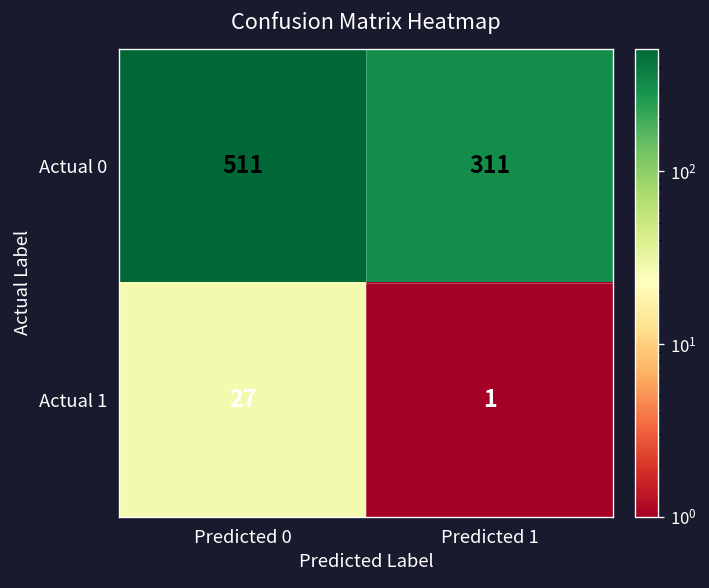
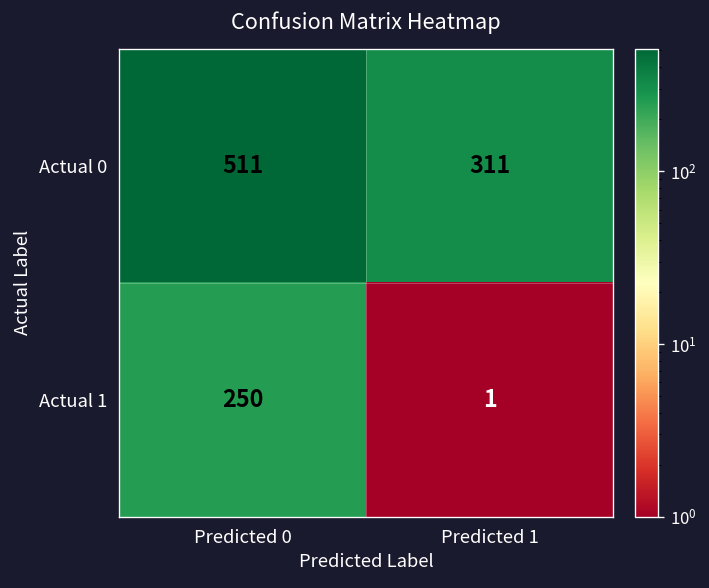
  {
    "Actual 0": {
      "Predicted 0": 511,
      "Predicted 1": 311
    },
    "Actual 1": {
-     "Predicted 0": 27,
+     "Predicted 0": 250,
      "Predicted 1": 1
    }
  }
